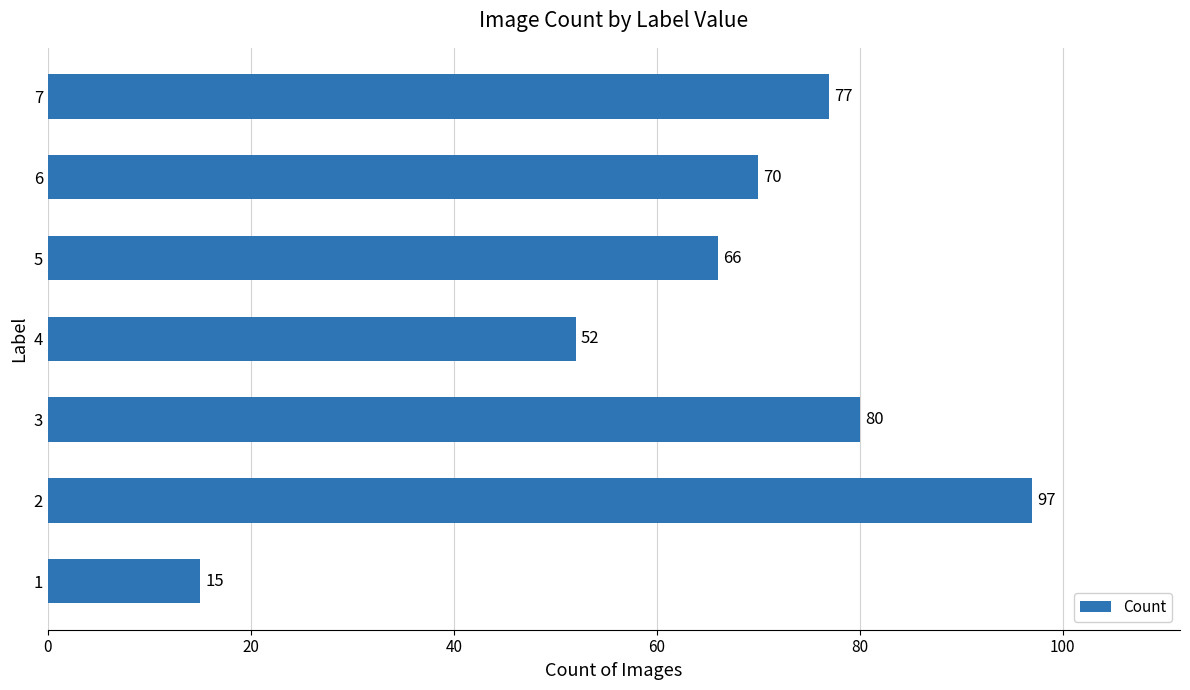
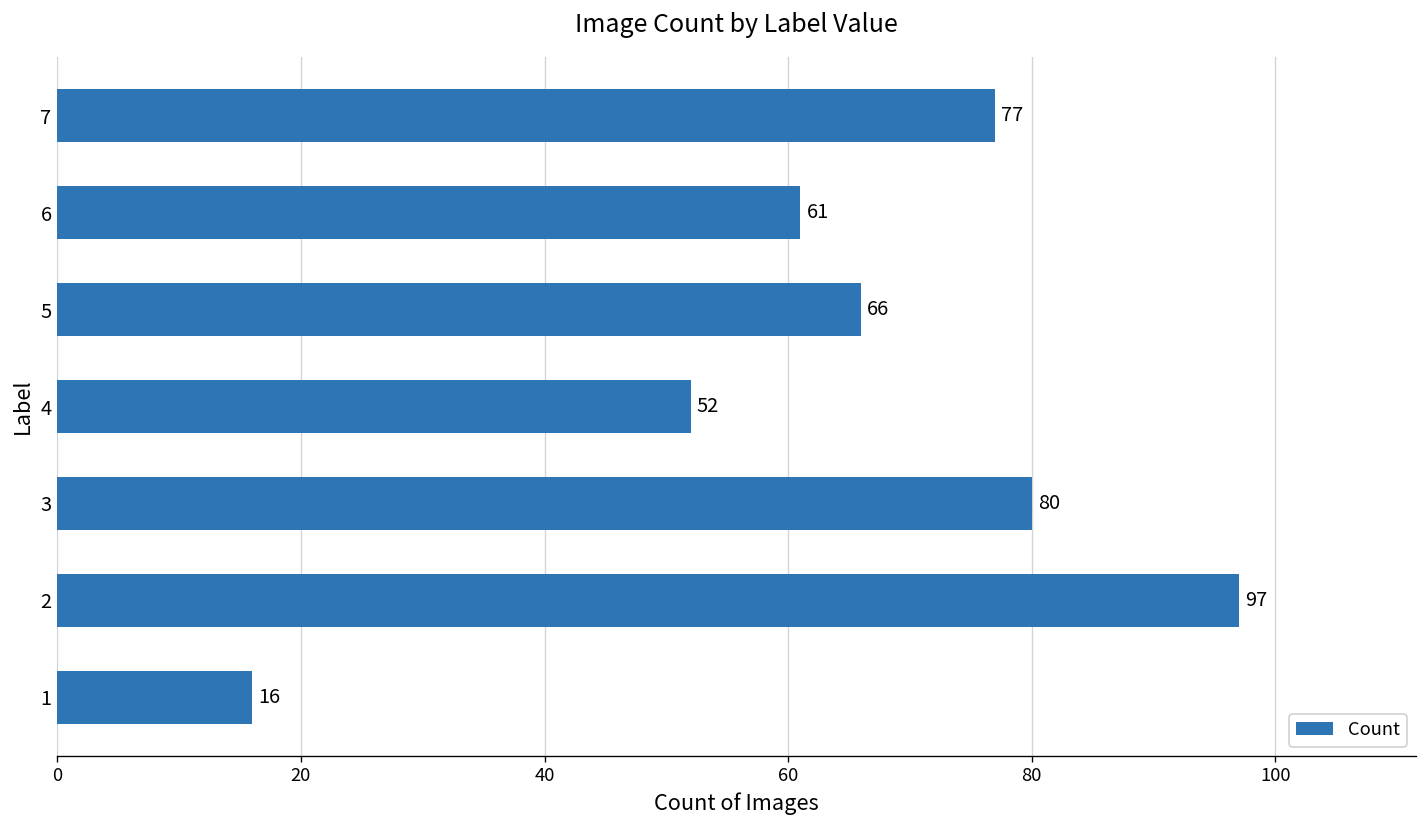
  {
    "7": 77,
-   "6": 70,
+   "6": 61,
    "5": 66,
    "4": 52,
    "3": 80,
    "2": 97,
-   "1": 15
+   "1": 16
  }
